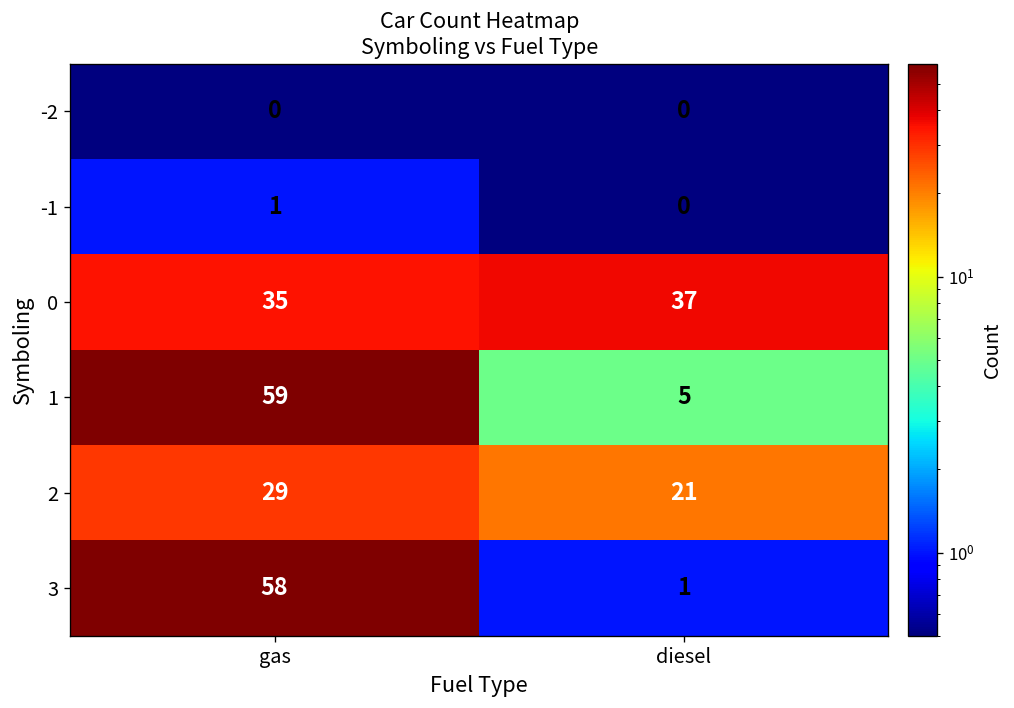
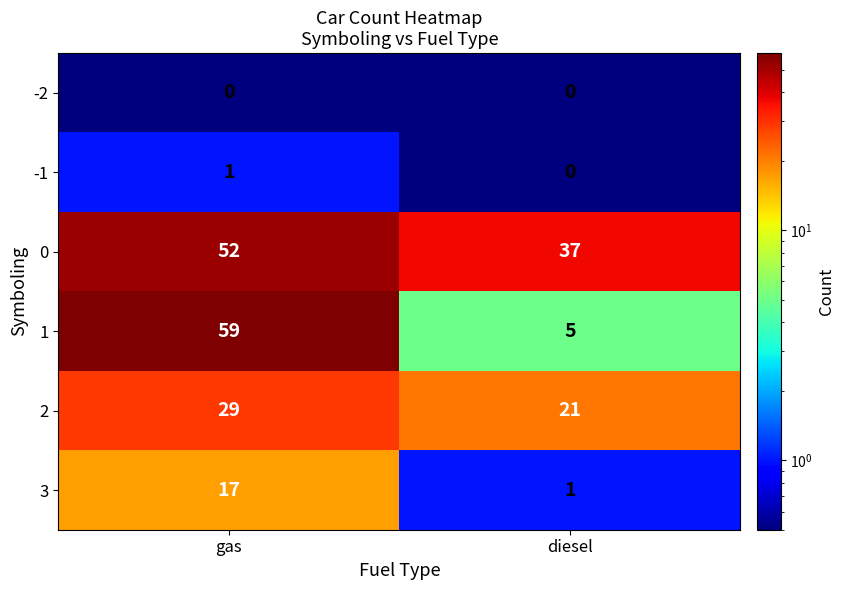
  {
    "-2": {
      "gas": 0,
      "diesel": 0
    },
    "-1": {
      "gas": 1,
      "diesel": 0
    },
    "0": {
-     "gas": 35,
+     "gas": 52,
      "diesel": 37
    },
    "1": {
      "gas": 59,
      "diesel": 5
    },
    "2": {
      "gas": 29,
      "diesel": 21
    },
    "3": {
-     "gas": 58,
+     "gas": 17,
      "diesel": 1
    }
  }
